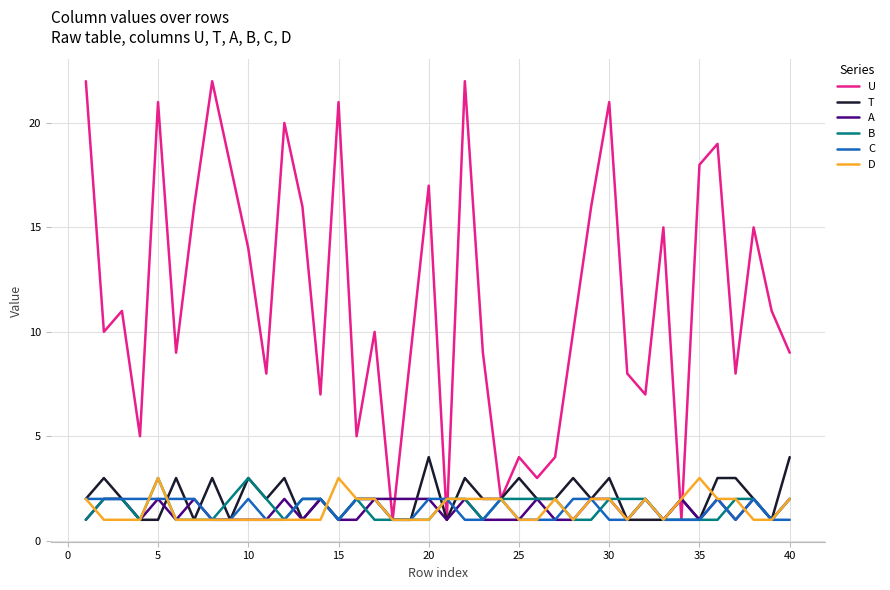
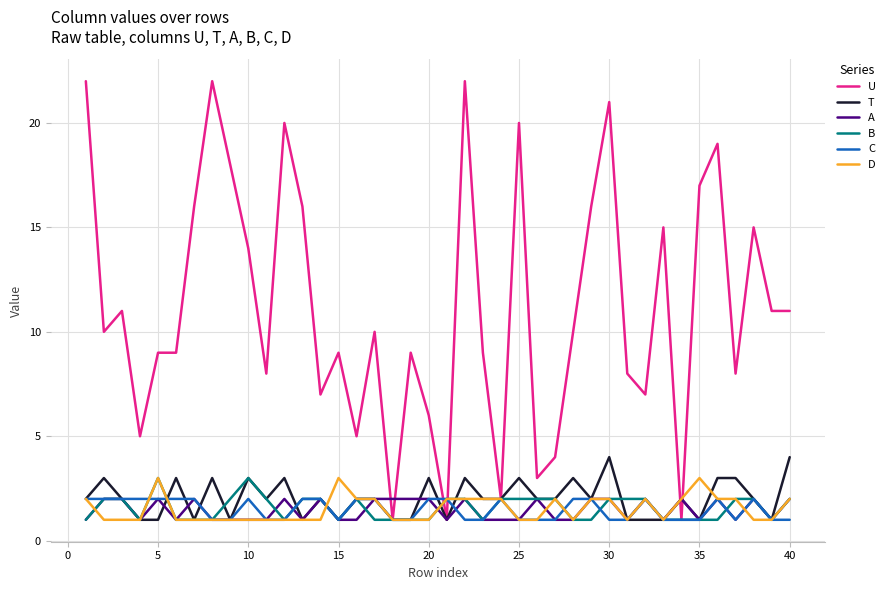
  {
    "U": {
-     "5": 21,
+     "5": 9,
      "10": 14,
-     "15": 21,
-     "20": 17,
-     "25": 4,
+     "15": 9,
+     "20": 6,
+     "25": 20,
      "30": 21,
-     "35": 18,
-     "40": 9
+     "35": 17,
+     "40": 11
    },
    "T": {
      "5": 1,
-     "20": 4,
+     "20": 3,
      "25": 3,
-     "30": 3,
+     "30": 4,
      "40": 4
    },
    "B": {
      "25": 2
    },
    "C": {
      "10": 2,
      "30": 1,
      "40": 1
    },
    "D": {
      "15": 3,
      "35": 3
    }
  }
